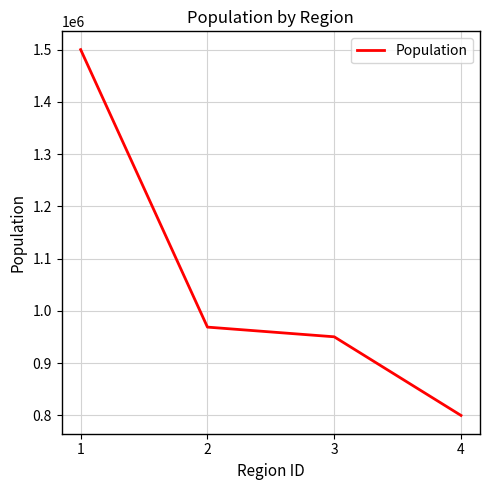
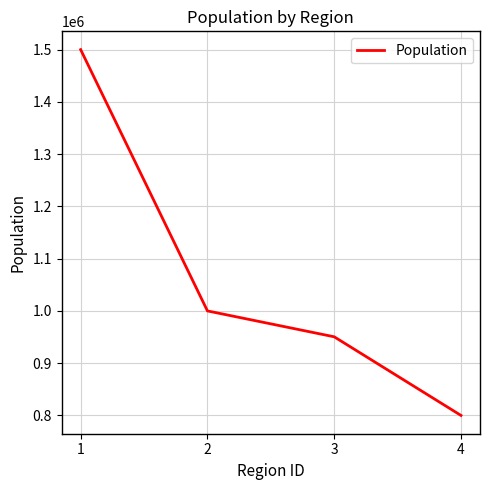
  {
    "1": 1500000,
-   "2": 970000,
+   "2": 1000000,
    "3": 950000,
    "4": 800000
  }
